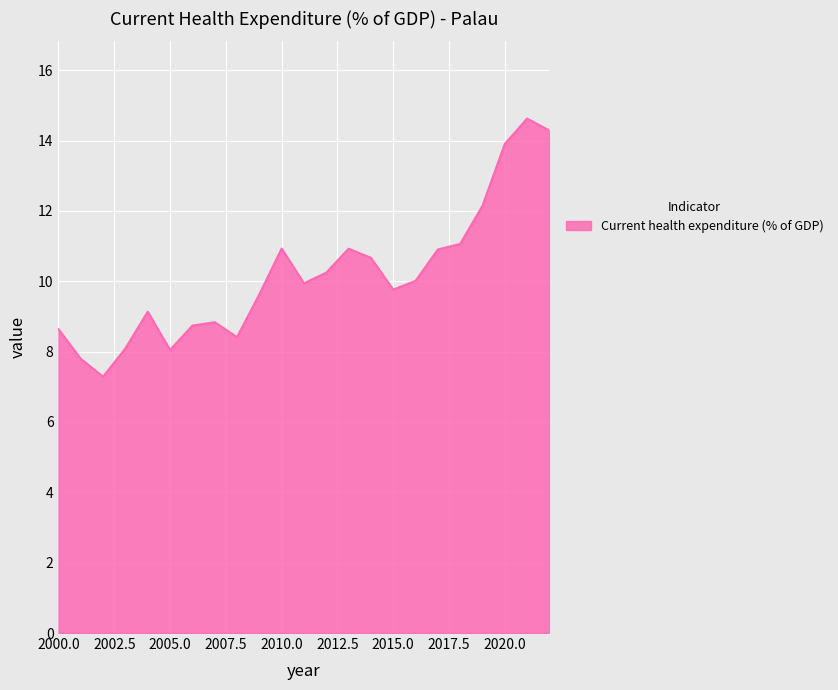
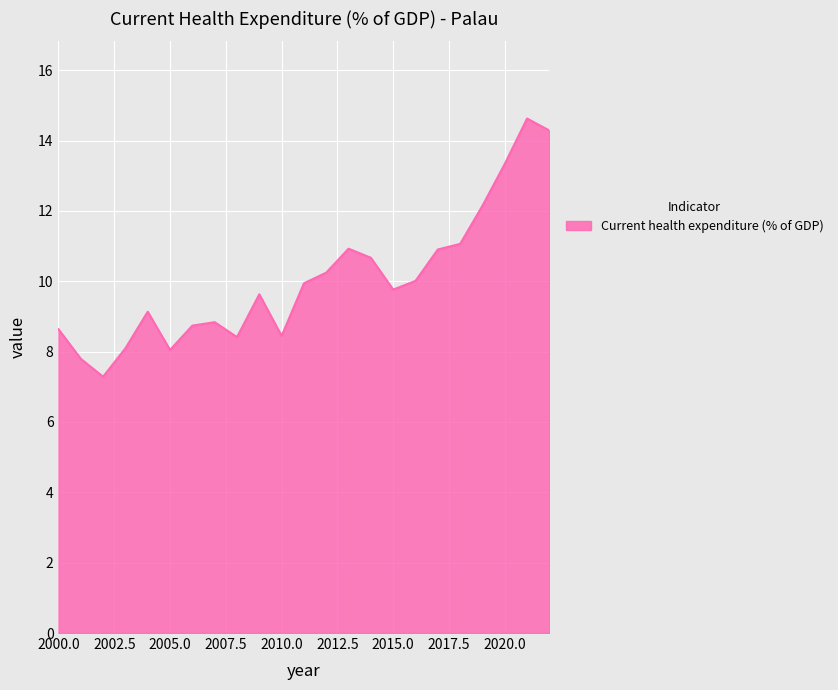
  {
    "2000.0": 8.6,
    "2005.0": 8.0,
-   "2010.0": 10.9,
+   "2010.0": 8.4,
    "2015.0": 9.8,
-   "2020.0": 13.9
+   "2020.0": 13.3
  }
